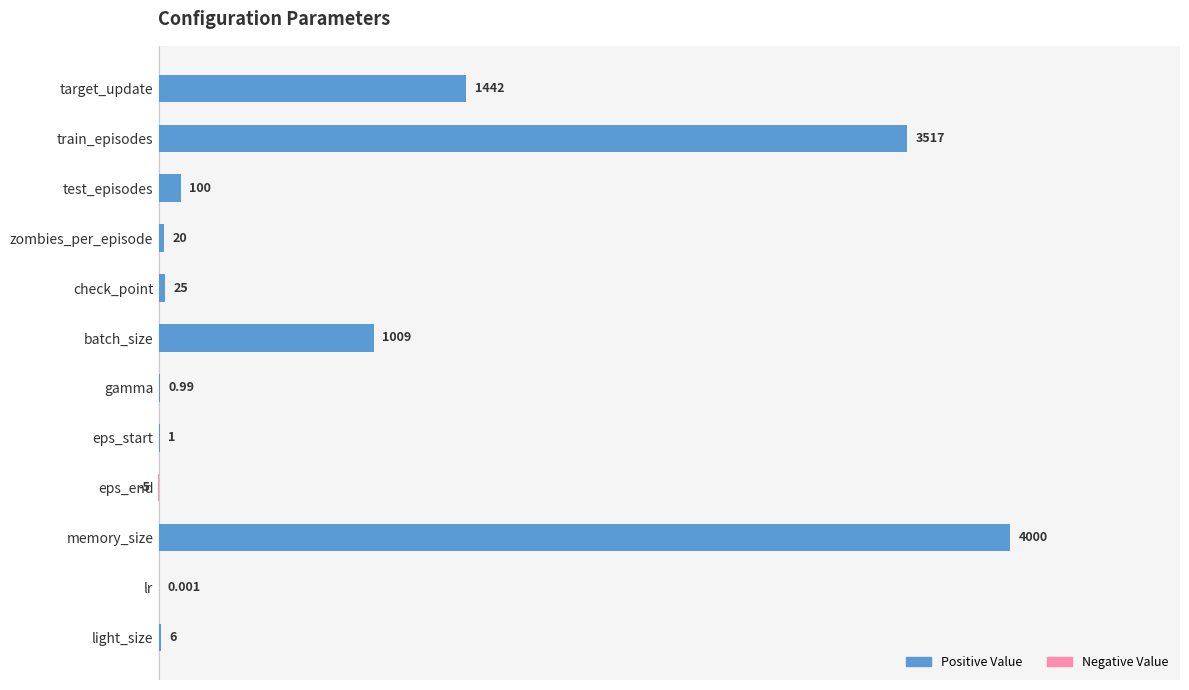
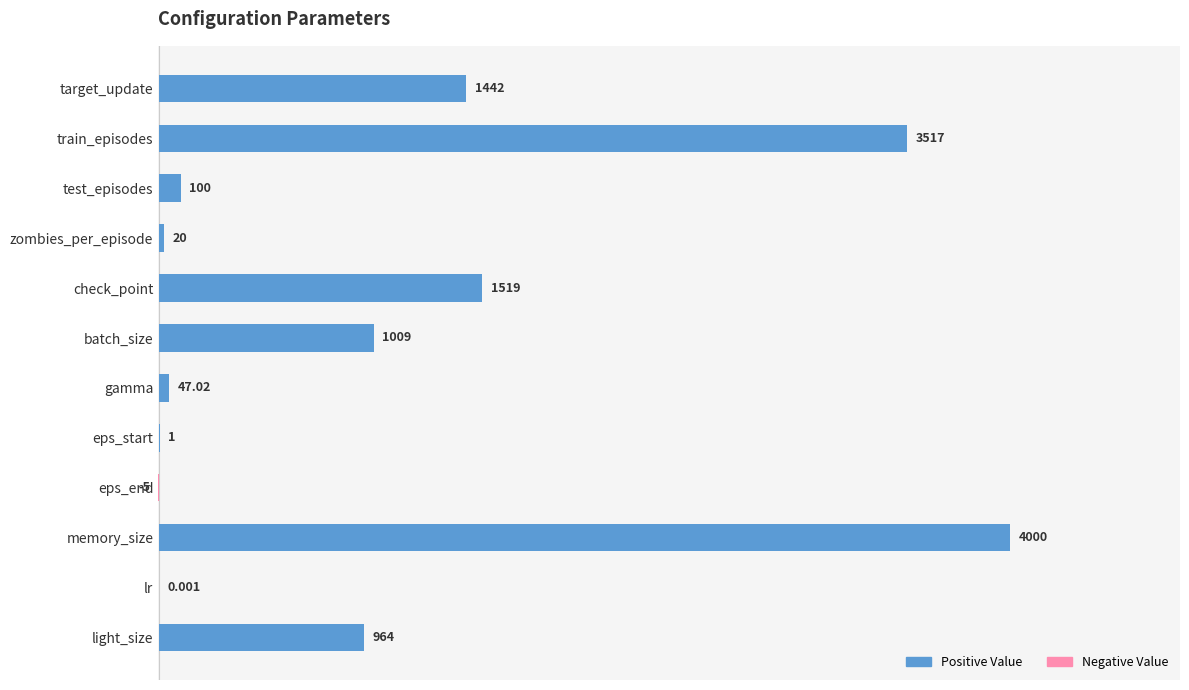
  {
    "target_update": 1442,
    "train_episodes": 3517,
    "test_episodes": 100,
    "zombies_per_episode": 20,
-   "check_point": 25,
+   "check_point": 1519,
    "batch_size": 1009,
-   "gamma": 0.99,
+   "gamma": 47.02,
    "eps_start": 1,
    "eps_end": -5,
    "memory_size": 4000,
    "lr": 0.001,
-   "light_size": 6
+   "light_size": 964
  }
